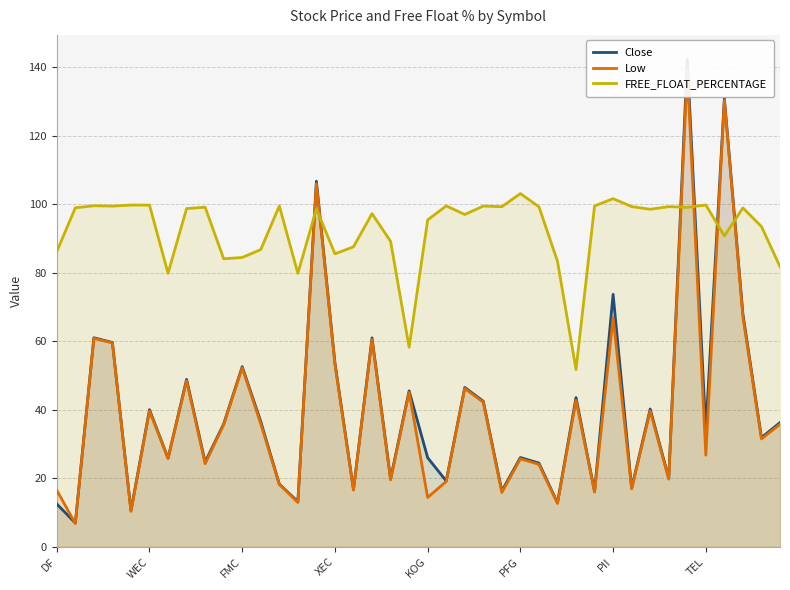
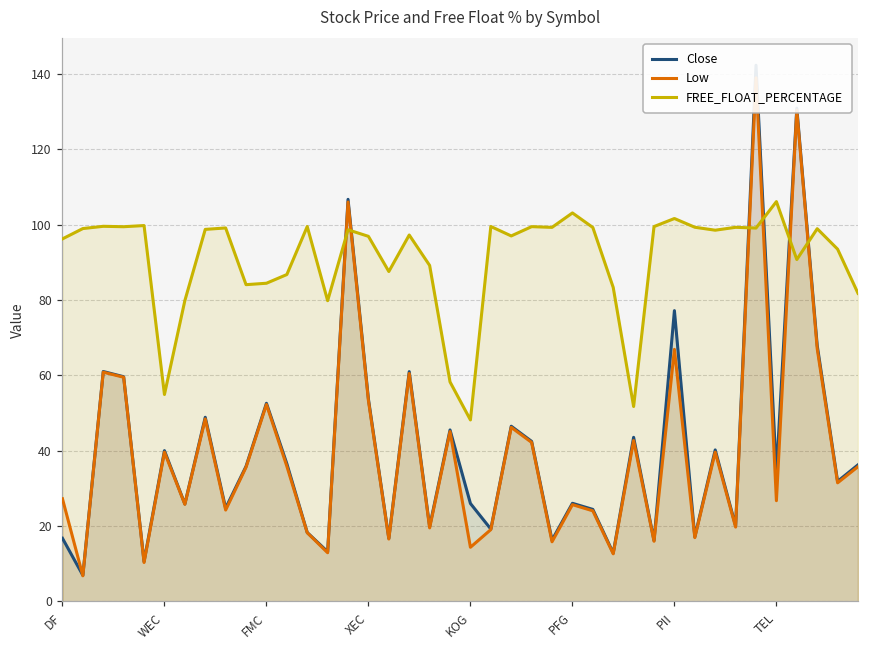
  {
    "Close": {
-     "DF": 12,
+     "DF": 17,
      "KOG": 26,
-     "PII": 74,
+     "PII": 77,
      "TEL": 34
    },
    "Low": {
-     "DF": 16,
+     "DF": 27,
      "KOG": 14,
      "PII": 67,
      "TEL": 27
    },
    "FREE_FLOAT_PERCENTAGE": {
-     "DF": 86,
-     "WEC": 100,
+     "DF": 96,
+     "WEC": 55,
      "FMC": 84,
-     "XEC": 85,
-     "KOG": 95,
+     "XEC": 97,
+     "KOG": 48,
      "PFG": 103,
      "PII": 102,
-     "TEL": 100
+     "TEL": 106
    }
  }
